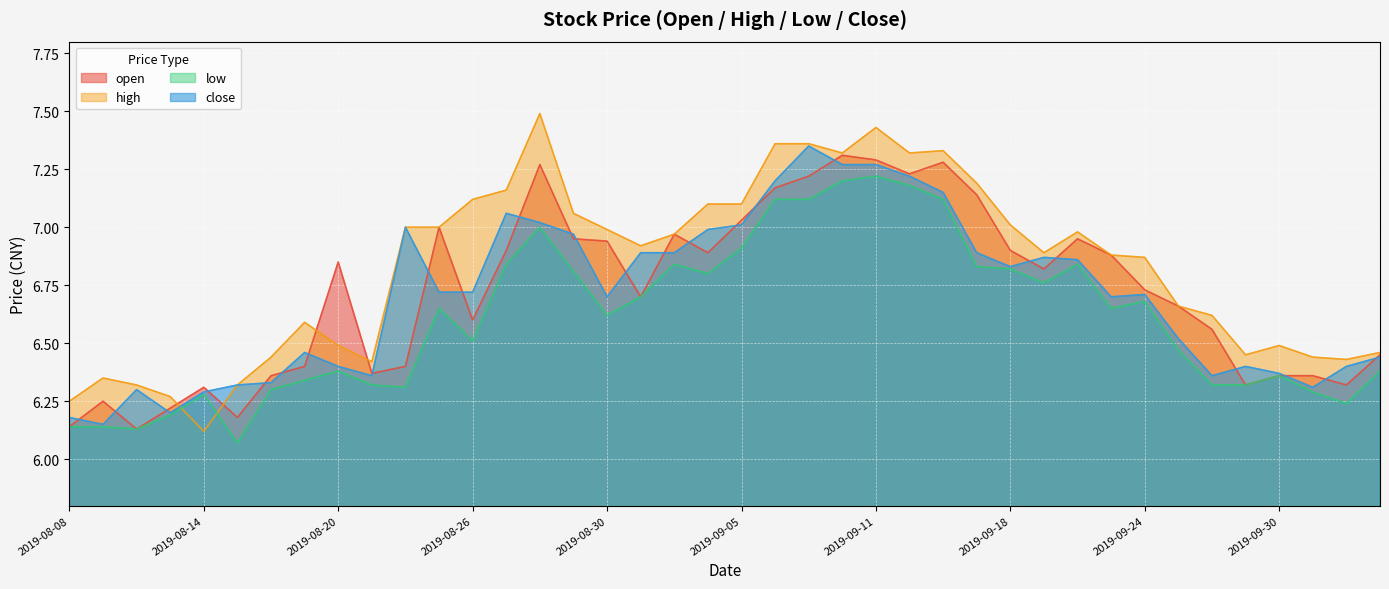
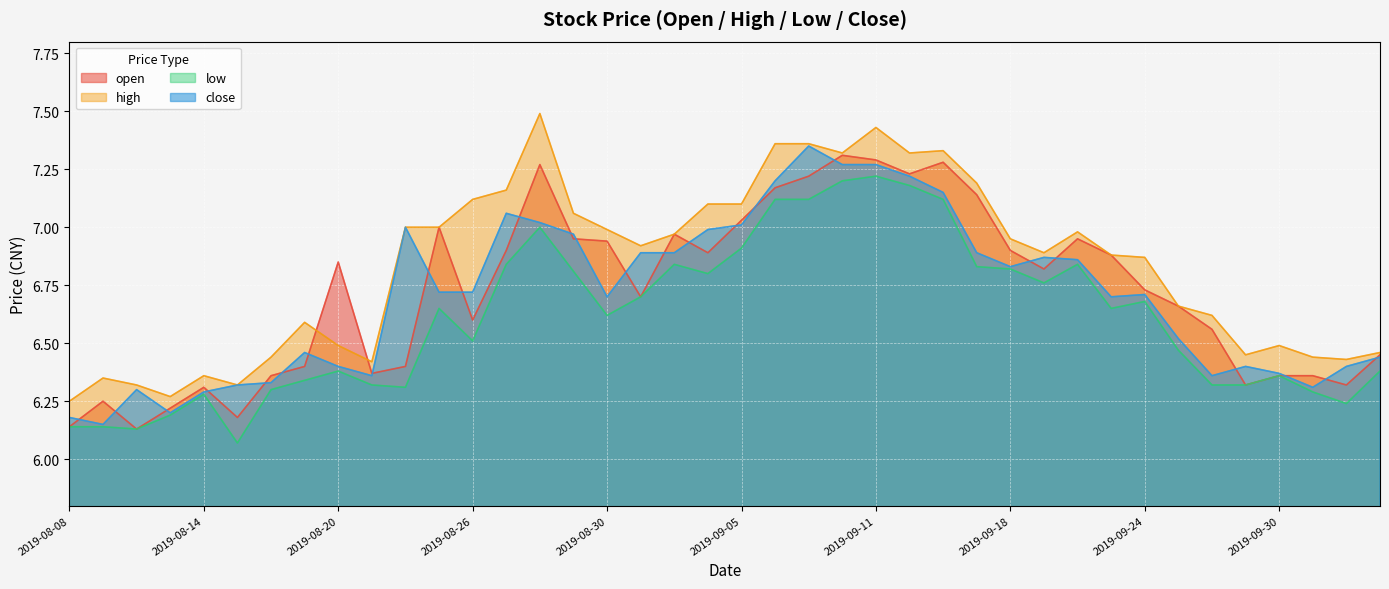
  {
    "open": {
      "2019-08-14": 6.31,
      "2019-08-20": 6.85,
      "2019-08-26": 6.60,
      "2019-08-30": 6.94,
      "2019-09-05": 7.03,
      "2019-09-11": 7.29,
      "2019-09-18": 6.90,
      "2019-09-24": 6.73
    },
    "high": {
      "2019-08-08": 6.25,
-     "2019-08-14": 6.12,
+     "2019-08-14": 6.36,
      "2019-08-20": 6.49,
      "2019-08-26": 7.12,
      "2019-08-30": 6.99,
      "2019-09-05": 7.10,
      "2019-09-11": 7.43,
-     "2019-09-18": 7.01,
+     "2019-09-18": 6.95,
      "2019-09-24": 6.87,
      "2019-09-30": 6.49
    },
    "low": {
      "2019-08-20": 6.38,
      "2019-08-26": 6.51,
      "2019-08-30": 6.62,
      "2019-09-05": 6.91,
      "2019-09-11": 7.22,
      "2019-09-24": 6.68
    },
    "close": {
      "2019-08-08": 6.18,
      "2019-08-20": 6.40,
      "2019-08-26": 6.72,
      "2019-08-30": 6.70,
      "2019-09-05": 7.01,
      "2019-09-11": 7.27,
      "2019-09-24": 6.71
    }
  }
